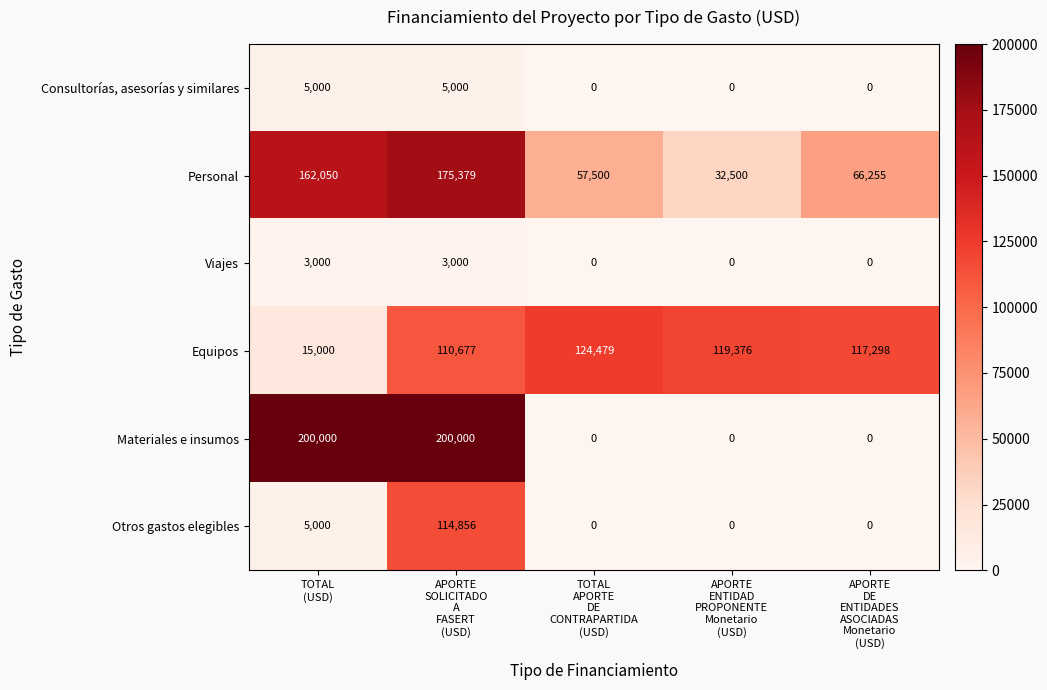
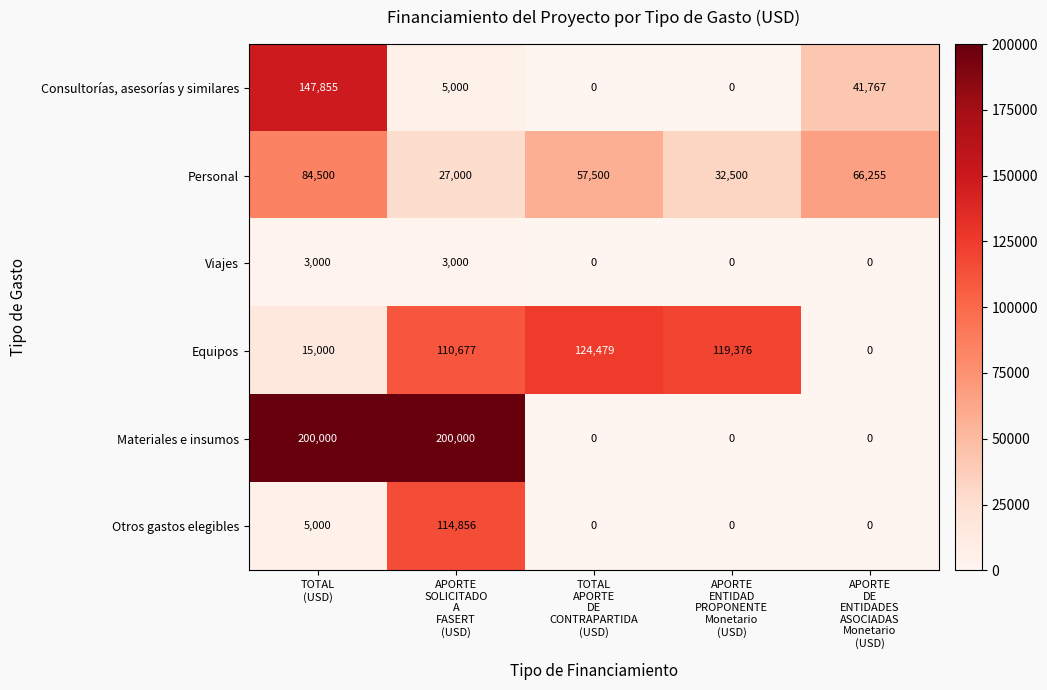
  {
    "Consultorías, asesorías y similares": {
-     "TOTAL (USD)": "5,000",
+     "TOTAL (USD)": "147,855",
      "APORTE SOLICITADO A FASERT (USD)": "5,000",
      "TOTAL APORTE DE CONTRAPARTIDA (USD)": "0",
      "APORTE ENTIDAD PROPONENTE Monetario (USD)": "0",
-     "APORTE DE ENTIDADES ASOCIADAS Monetario (USD)": "0"
+     "APORTE DE ENTIDADES ASOCIADAS Monetario (USD)": "41,767"
    },
    "Personal": {
-     "TOTAL (USD)": "162,050",
-     "APORTE SOLICITADO A FASERT (USD)": "175,379",
+     "TOTAL (USD)": "84,500",
+     "APORTE SOLICITADO A FASERT (USD)": "27,000",
      "TOTAL APORTE DE CONTRAPARTIDA (USD)": "57,500",
      "APORTE ENTIDAD PROPONENTE Monetario (USD)": "32,500",
      "APORTE DE ENTIDADES ASOCIADAS Monetario (USD)": "66,255"
    },
    "Viajes": {
      "TOTAL (USD)": "3,000",
      "APORTE SOLICITADO A FASERT (USD)": "3,000",
      "TOTAL APORTE DE CONTRAPARTIDA (USD)": "0",
      "APORTE ENTIDAD PROPONENTE Monetario (USD)": "0",
      "APORTE DE ENTIDADES ASOCIADAS Monetario (USD)": "0"
    },
    "Equipos": {
      "TOTAL (USD)": "15,000",
      "APORTE SOLICITADO A FASERT (USD)": "110,677",
      "TOTAL APORTE DE CONTRAPARTIDA (USD)": "124,479",
      "APORTE ENTIDAD PROPONENTE Monetario (USD)": "119,376",
-     "APORTE DE ENTIDADES ASOCIADAS Monetario (USD)": "117,298"
+     "APORTE DE ENTIDADES ASOCIADAS Monetario (USD)": "0"
    },
    "Materiales e insumos": {
      "TOTAL (USD)": "200,000",
      "APORTE SOLICITADO A FASERT (USD)": "200,000",
      "TOTAL APORTE DE CONTRAPARTIDA (USD)": "0",
      "APORTE ENTIDAD PROPONENTE Monetario (USD)": "0",
      "APORTE DE ENTIDADES ASOCIADAS Monetario (USD)": "0"
    },
    "Otros gastos elegibles": {
      "TOTAL (USD)": "5,000",
      "APORTE SOLICITADO A FASERT (USD)": "114,856",
      "TOTAL APORTE DE CONTRAPARTIDA (USD)": "0",
      "APORTE ENTIDAD PROPONENTE Monetario (USD)": "0",
      "APORTE DE ENTIDADES ASOCIADAS Monetario (USD)": "0"
    }
  }
